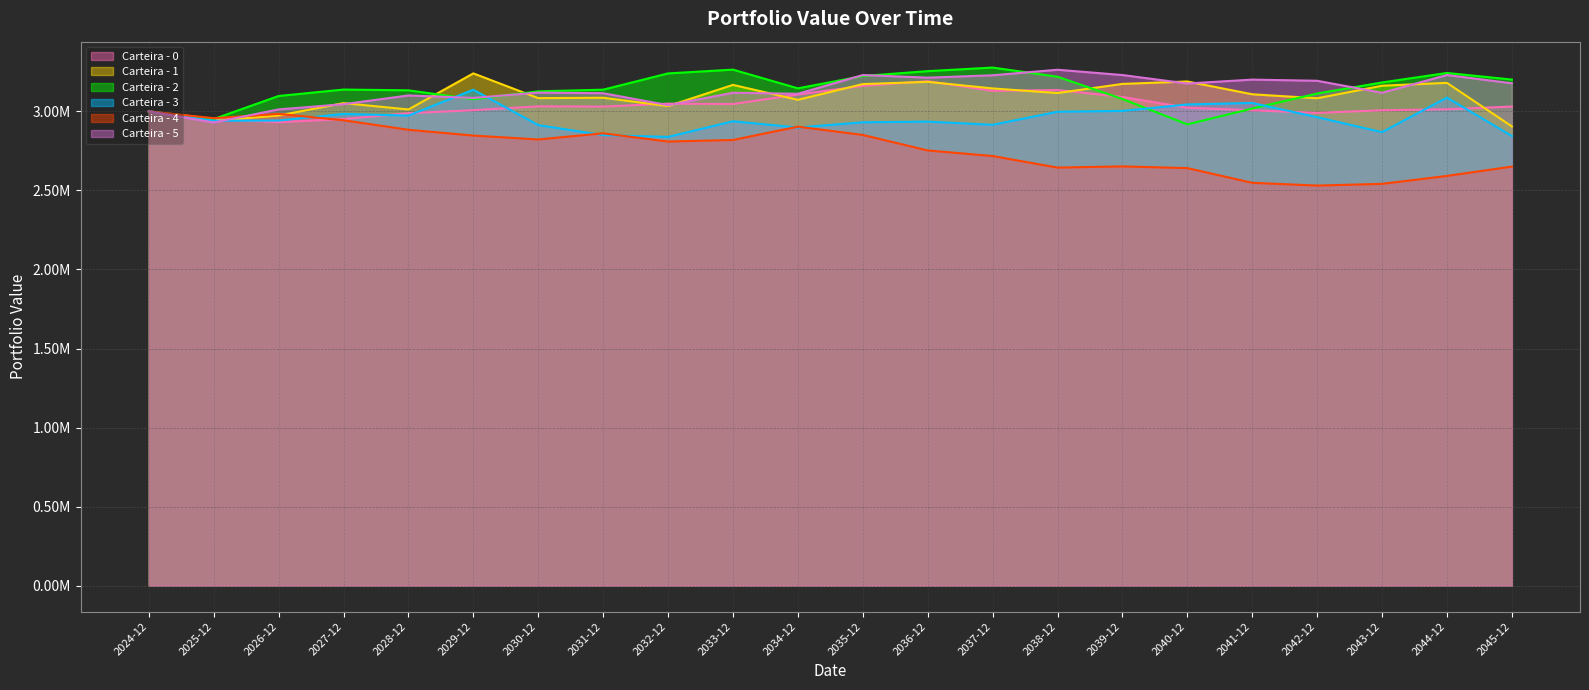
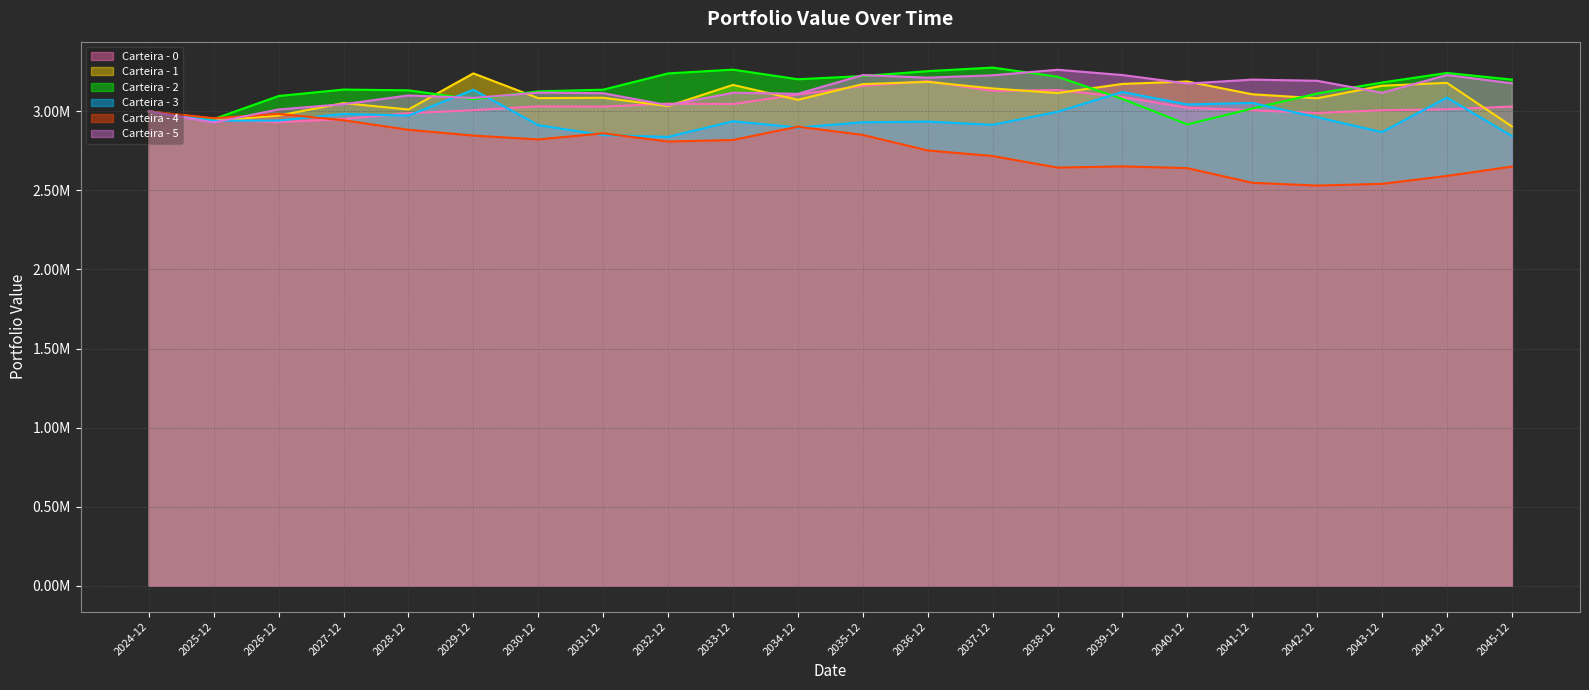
  {
    "Carteira - 1": {
      "2028-12": 3010000,
      "2029-12": 3240000,
      "2030-12": 3080000,
      "2031-12": 3090000,
      "2033-12": 3170000,
      "2034-12": 3070000,
      "2038-12": 3120000,
      "2039-12": 3170000,
      "2041-12": 3110000,
      "2042-12": 3080000,
      "2043-12": 3160000,
      "2044-12": 3180000,
      "2045-12": 2900000
    },
    "Carteira - 2": {
      "2026-12": 3100000,
      "2027-12": 3140000,
      "2028-12": 3130000,
      "2031-12": 3140000,
      "2032-12": 3240000,
      "2033-12": 3260000,
-     "2034-12": 3150000,
+     "2034-12": 3200000,
      "2036-12": 3250000,
      "2037-12": 3280000,
      "2038-12": 3220000,
      "2040-12": 2920000,
      "2042-12": 3110000,
      "2043-12": 3180000,
      "2045-12": 3200000
    },
    "Carteira - 3": {
      "2027-12": 2980000,
      "2029-12": 3140000,
      "2030-12": 2910000,
      "2032-12": 2840000,
      "2033-12": 2940000,
      "2035-12": 2930000,
      "2036-12": 2940000,
      "2037-12": 2910000,
      "2038-12": 3000000,
-     "2039-12": 3000000,
+     "2039-12": 3120000,
      "2040-12": 3040000,
      "2041-12": 3050000,
      "2042-12": 2960000,
      "2043-12": 2870000,
      "2044-12": 3090000,
      "2045-12": 2840000
    },
    "Carteira - 4": {
      "2028-12": 2880000,
      "2029-12": 2850000,
      "2030-12": 2820000,
      "2032-12": 2810000,
      "2033-12": 2820000,
      "2035-12": 2850000,
      "2036-12": 2750000,
      "2037-12": 2720000,
      "2038-12": 2640000,
      "2039-12": 2650000,
      "2040-12": 2640000,
      "2041-12": 2550000,
      "2042-12": 2530000,
      "2043-12": 2540000,
      "2044-12": 2590000,
      "2045-12": 2650000
    }
  }
